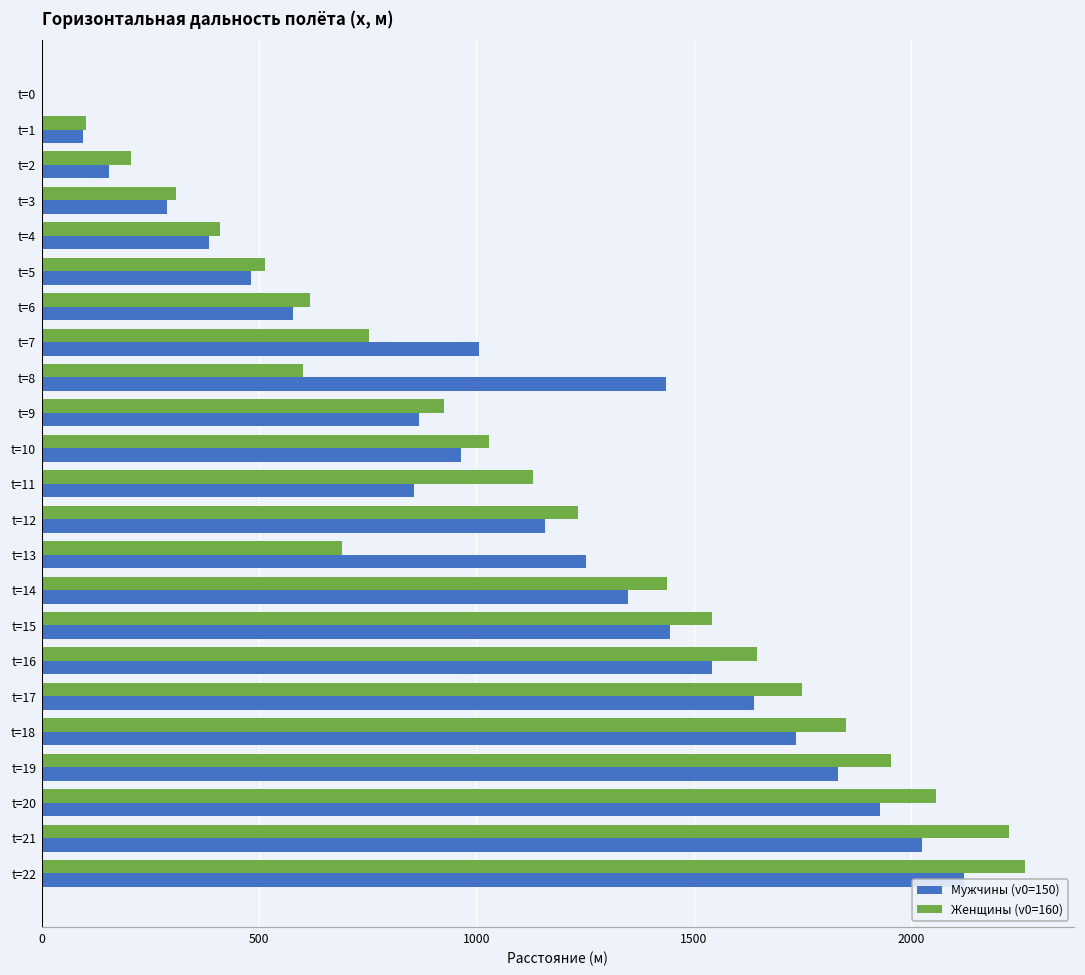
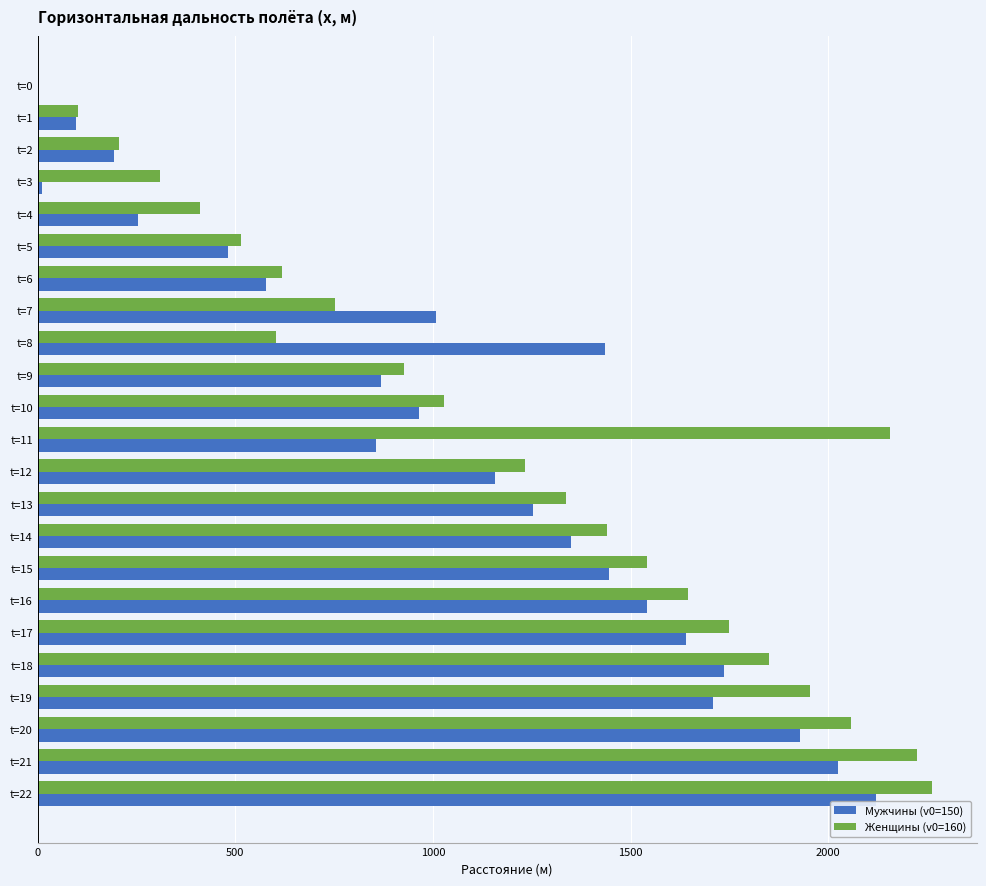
  {
    "Мужчины (v0=150)": {
      "t=0": 0,
      "t=1": 100,
-     "t=2": 150,
-     "t=3": 290,
-     "t=4": 390,
+     "t=2": 190,
+     "t=3": 10,
+     "t=4": 250,
      "t=5": 480,
      "t=6": 580,
      "t=7": 1010,
      "t=8": 1440,
      "t=9": 870,
      "t=10": 960,
      "t=11": 860,
      "t=12": 1160,
      "t=13": 1250,
      "t=14": 1350,
      "t=15": 1450,
      "t=16": 1540,
      "t=17": 1640,
      "t=18": 1740,
-     "t=19": 1830,
+     "t=19": 1710,
      "t=20": 1930,
      "t=21": 2020,
      "t=22": 2120
    },
    "Женщины (v0=160)": {
      "t=0": 0,
      "t=1": 100,
      "t=2": 210,
      "t=3": 310,
      "t=4": 410,
      "t=5": 510,
      "t=6": 620,
      "t=7": 750,
      "t=8": 600,
      "t=9": 930,
      "t=10": 1030,
-     "t=11": 1130,
+     "t=11": 2160,
      "t=12": 1230,
-     "t=13": 690,
+     "t=13": 1340,
      "t=14": 1440,
      "t=15": 1540,
      "t=16": 1650,
      "t=17": 1750,
      "t=18": 1850,
      "t=19": 1950,
      "t=20": 2060,
      "t=21": 2230,
      "t=22": 2260
    }
  }
